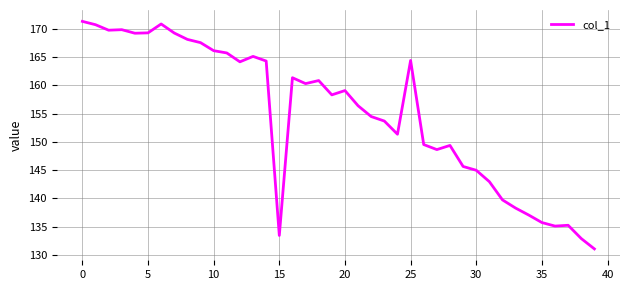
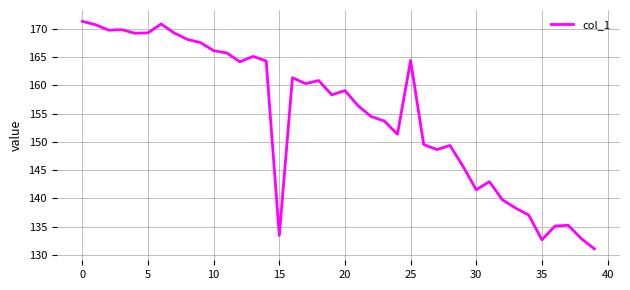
  {
    "0": 171,
    "5": 169,
    "10": 166,
    "15": 133,
    "20": 159,
    "25": 164,
-   "30": 145,
-   "35": 136
+   "30": 142,
+   "35": 133
  }
